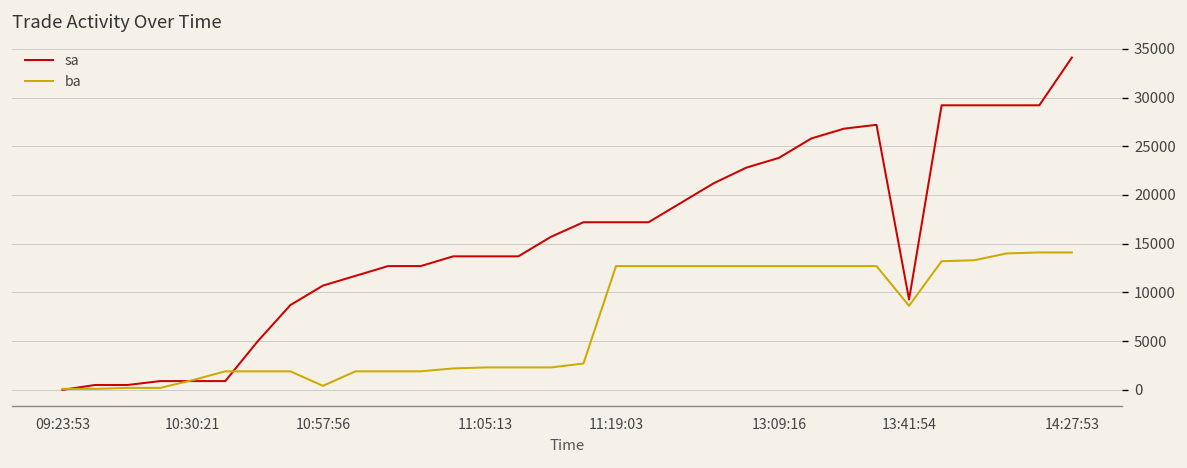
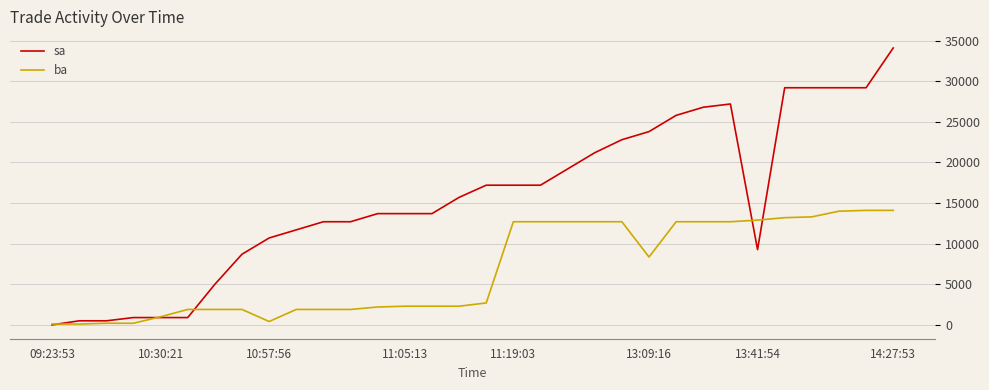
  {
    "sa": {
      "10:57:56": 11000,
      "11:05:13": 14000,
      "11:19:03": 17000,
      "13:09:16": 24000,
      "13:41:54": 9000,
      "14:27:53": 34000
    },
    "ba": {
      "10:57:56": 0,
      "11:05:13": 2000,
      "11:19:03": 13000,
-     "13:09:16": 13000,
-     "13:41:54": 9000,
+     "13:09:16": 8000,
+     "13:41:54": 13000,
      "14:27:53": 14000
    }
  }
